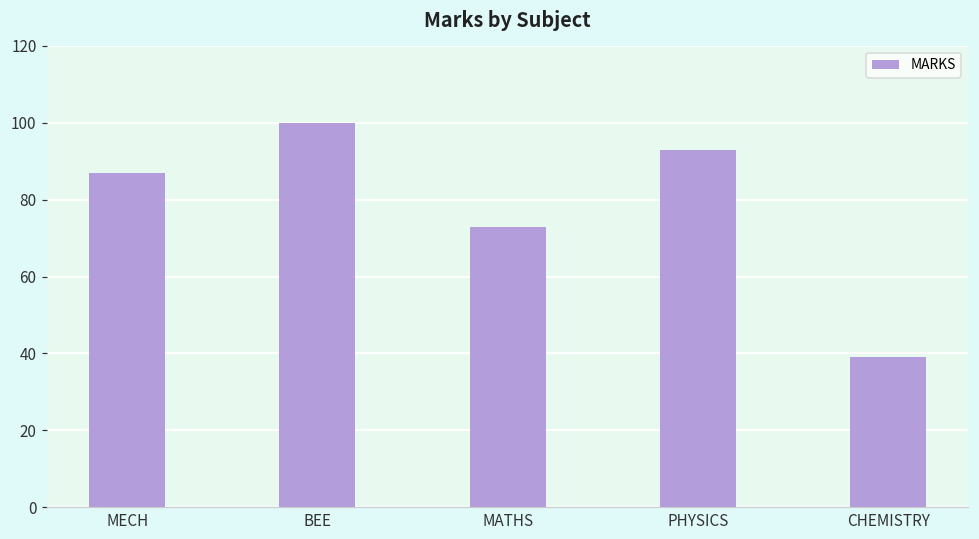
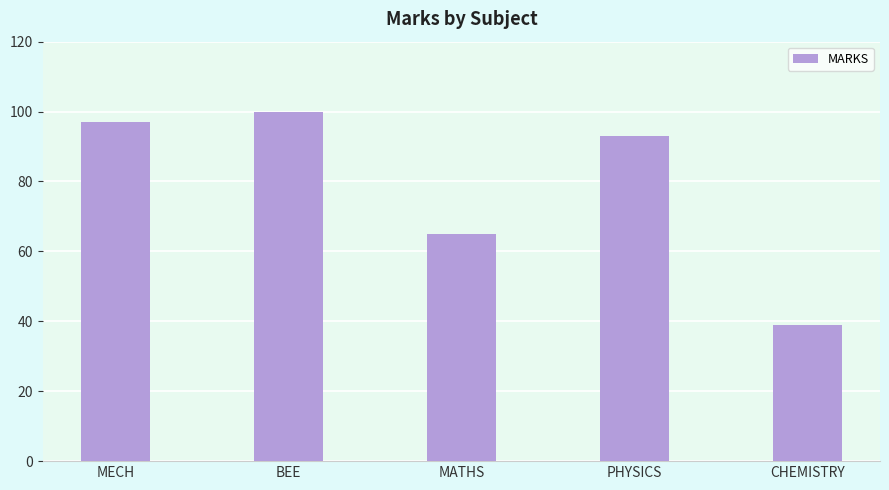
  {
-   "MECH": 87,
+   "MECH": 97,
    "BEE": 100,
-   "MATHS": 73,
+   "MATHS": 65,
    "PHYSICS": 93,
    "CHEMISTRY": 39
  }
